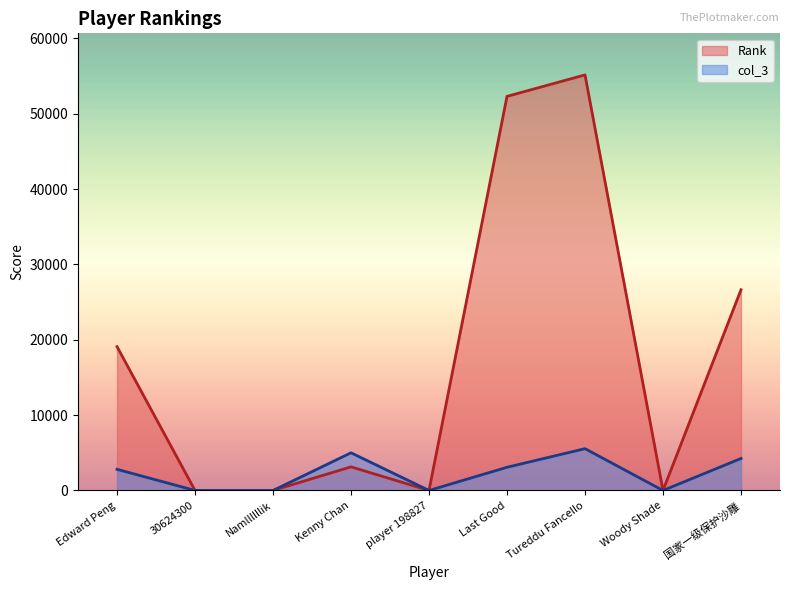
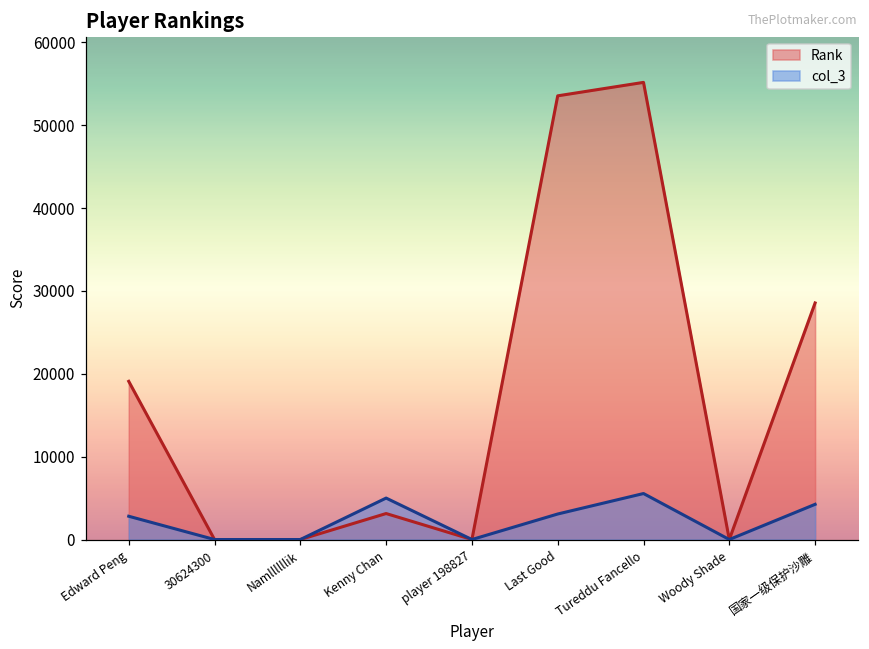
  {
    "Rank": {
      "Edward Peng": 19000,
      "Kenny Chan": 3000,
-     "Last Good": 52000,
+     "Last Good": 54000,
      "Tureddu Fancello": 55000,
-     "国家一级保护沙雕": 27000
+     "国家一级保护沙雕": 29000
    },
    "col_3": {
      "Edward Peng": 3000,
      "Kenny Chan": 5000,
      "Last Good": 3000,
      "Tureddu Fancello": 6000,
      "国家一级保护沙雕": 4000
    }
  }
